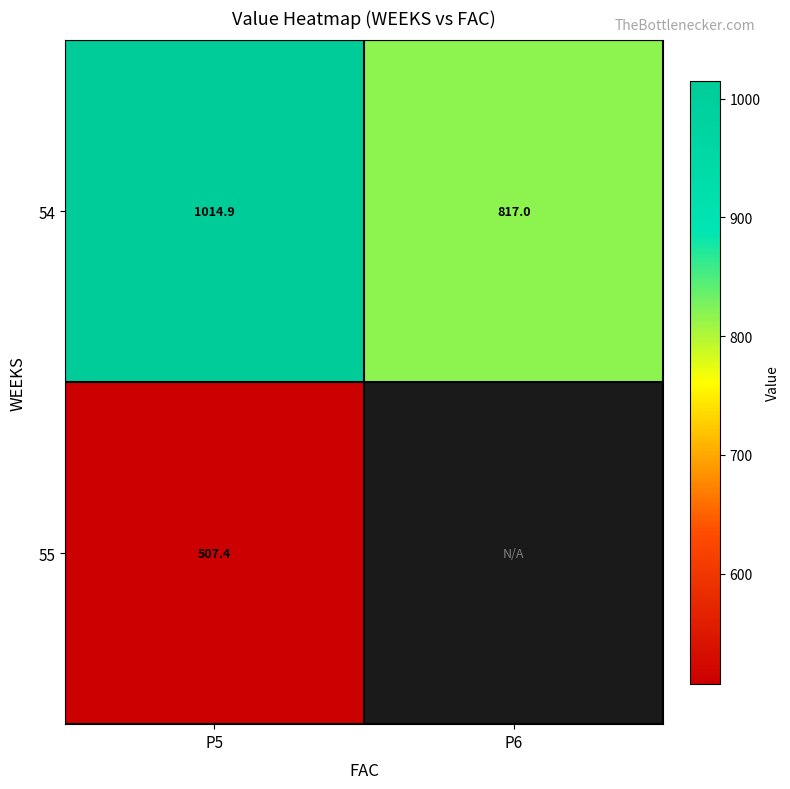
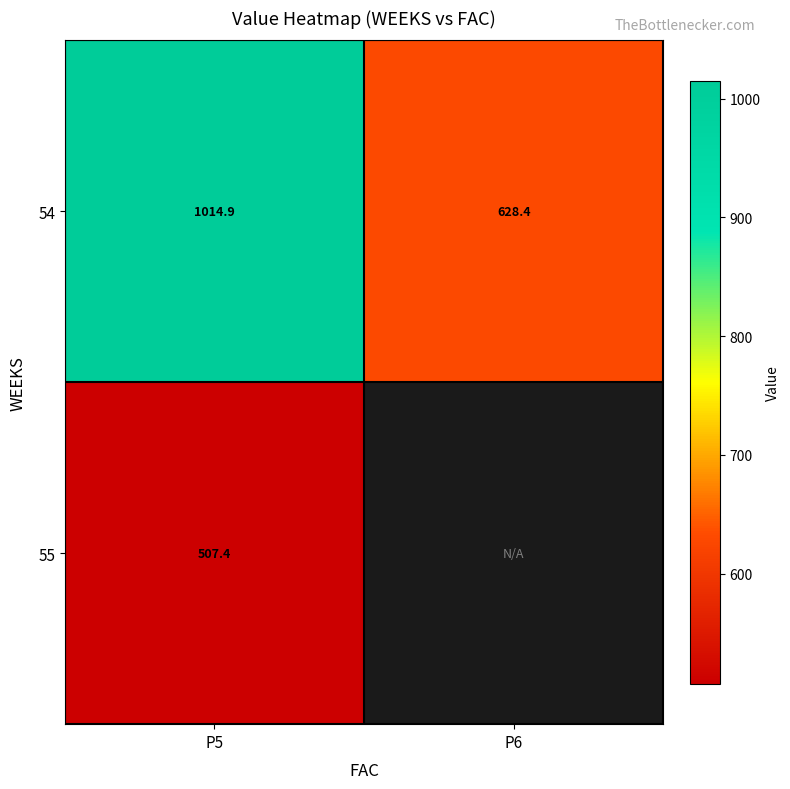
  {
    "54": {
      "P5": 1014.9,
-     "P6": 817.0
+     "P6": 628.4
    },
    "55": {
      "P5": 507.4
    }
  }
